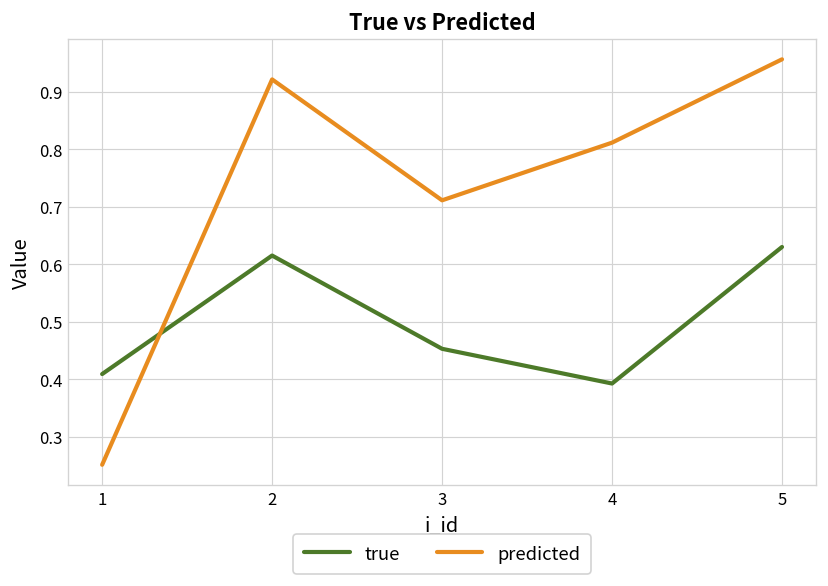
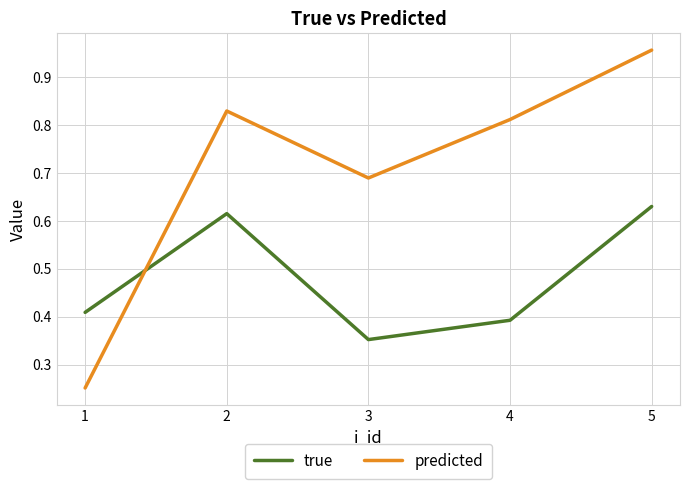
  {
    "true": {
      "1": 0.41,
      "2": 0.62,
-     "3": 0.45,
+     "3": 0.35,
      "4": 0.39,
      "5": 0.63
    },
    "predicted": {
      "1": 0.25,
-     "2": 0.92,
-     "3": 0.71,
+     "2": 0.83,
+     "3": 0.69,
      "4": 0.81,
      "5": 0.96
    }
  }
